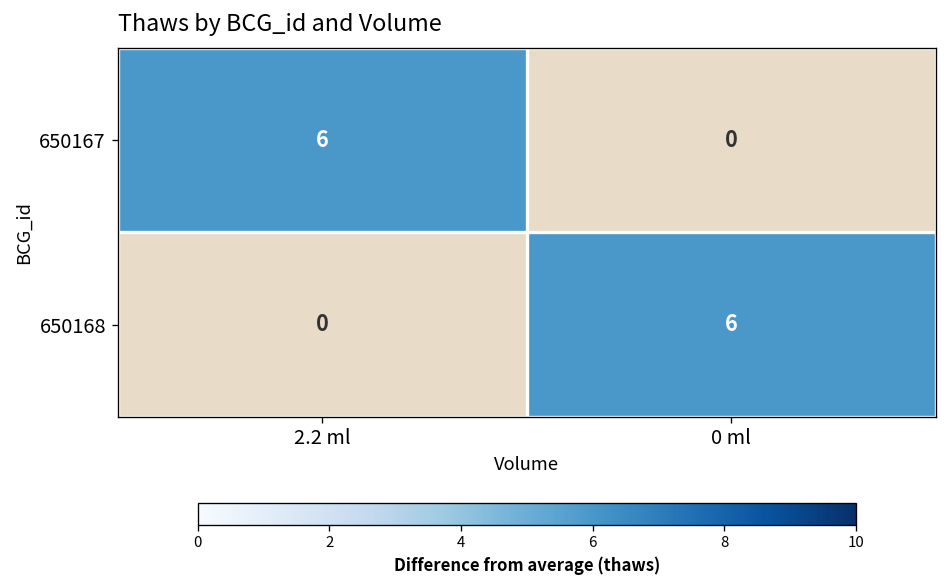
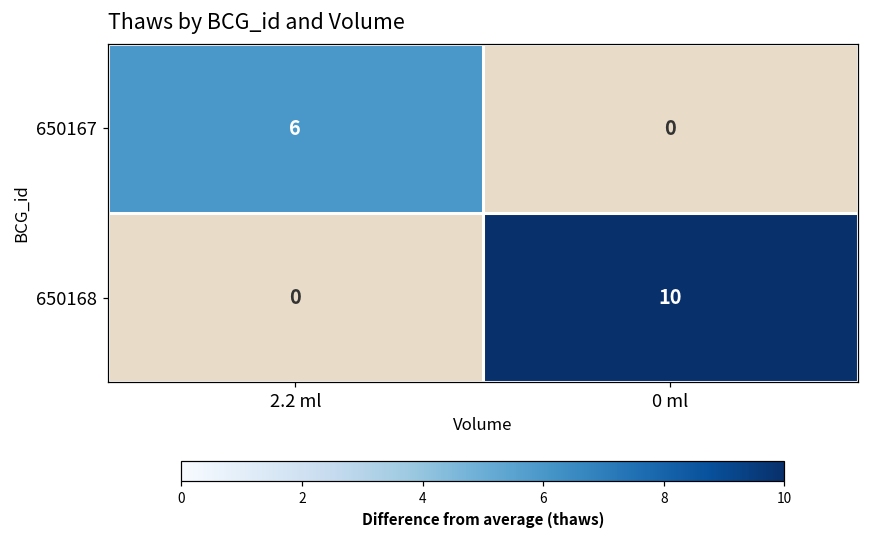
  {
    "650167": {
      "2.2 ml": 6,
      "0 ml": 0
    },
    "650168": {
      "2.2 ml": 0,
-     "0 ml": 6
+     "0 ml": 10
    }
  }
